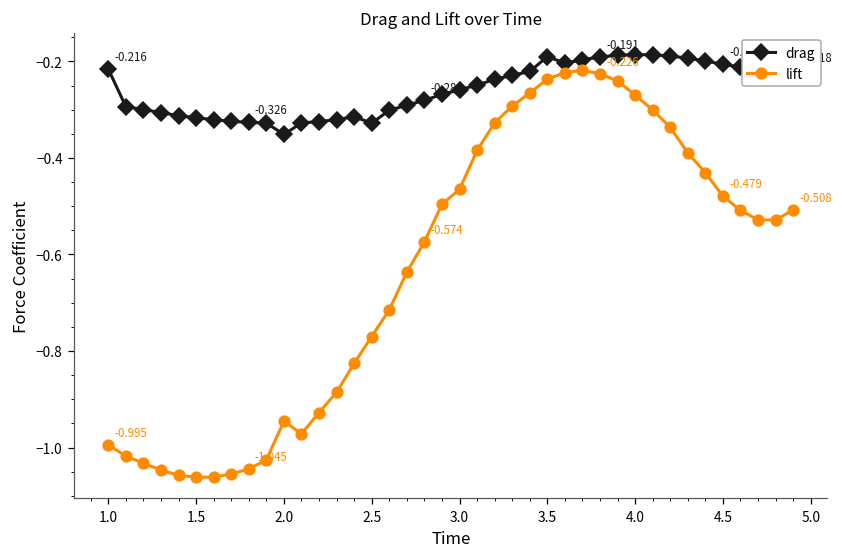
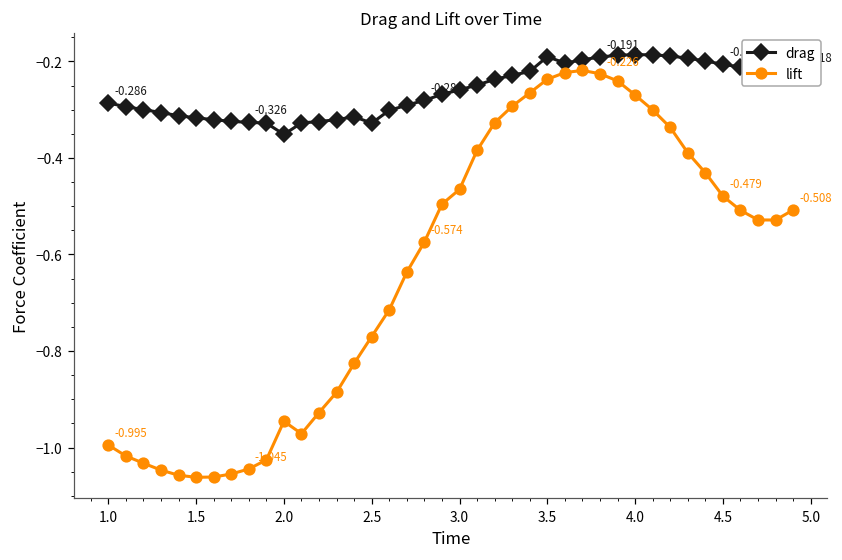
  {
    "drag": {
-     "1.0": -0.216
+     "1.0": -0.286
    },
    "lift": {
      "1.0": -0.995,
      "4.5": -0.479
    }
  }
